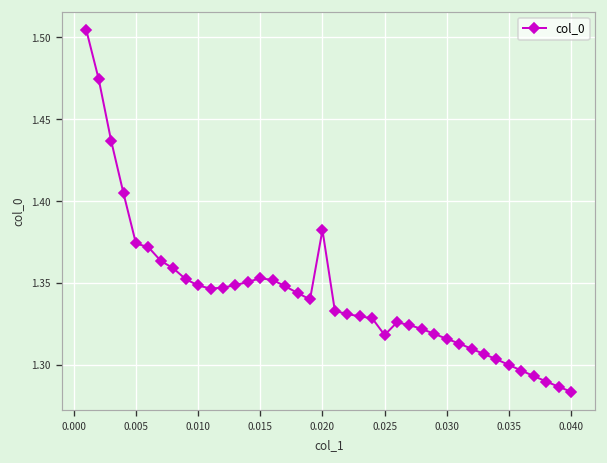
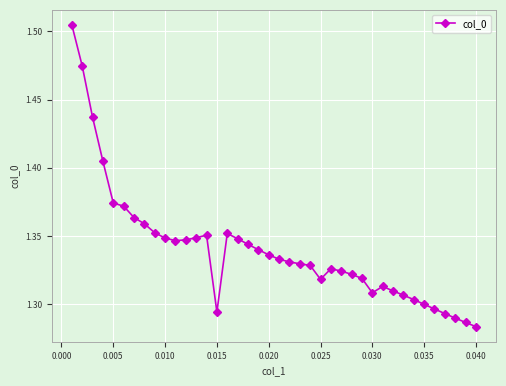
  {
    "0.005": 1.374,
    "0.010": 1.349,
-   "0.015": 1.353,
-   "0.020": 1.382,
+   "0.015": 1.294,
+   "0.020": 1.336,
    "0.025": 1.318,
-   "0.030": 1.316,
+   "0.030": 1.308,
    "0.035": 1.300,
    "0.040": 1.284
  }
